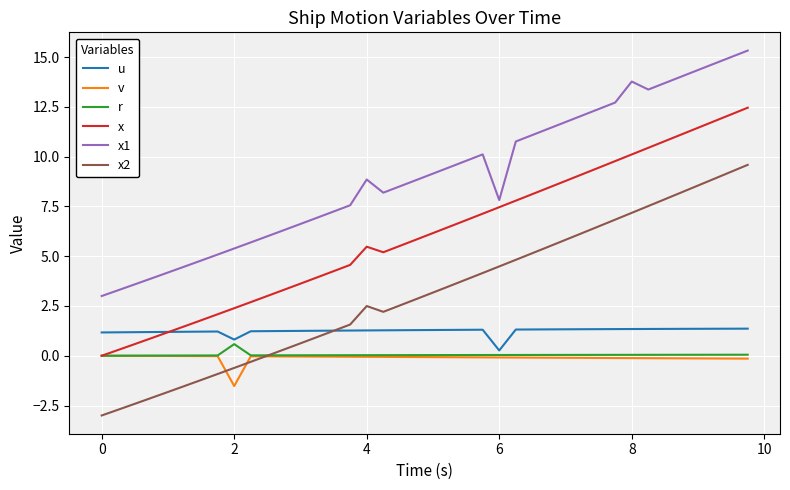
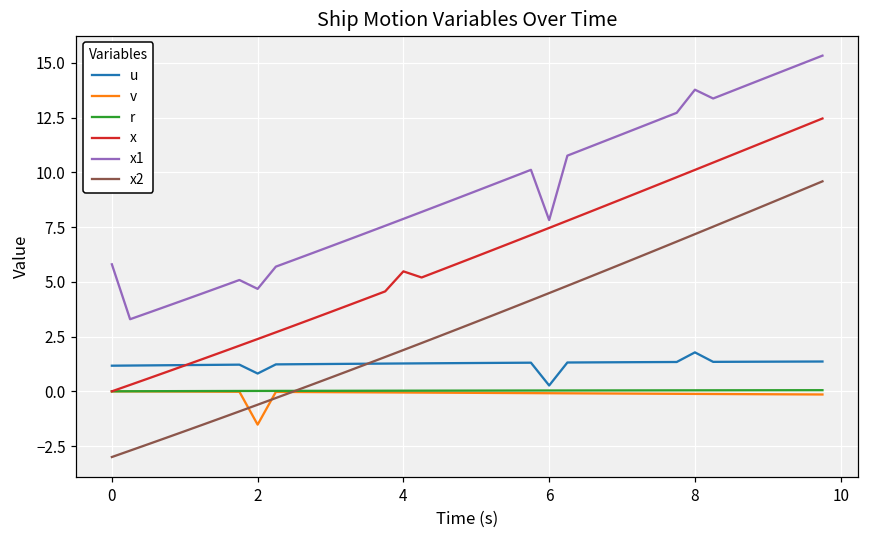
  {
    "u": {
      "0": 1.2,
      "2": 0.8,
      "4": 1.3,
      "6": 0.3,
-     "8": 1.3
+     "8": 1.8
    },
    "v": {
      "2": -1.5,
      "8": -0.1
    },
    "r": {
-     "2": 0.6,
+     "2": 0.0,
      "8": 0.0
    },
    "x": {
      "2": 2.4,
      "4": 5.5,
      "6": 7.5,
      "8": 10.1
    },
    "x1": {
-     "0": 3.0,
-     "2": 5.4,
-     "4": 8.9,
+     "0": 5.8,
+     "2": 4.7,
+     "4": 7.9,
      "6": 7.8,
      "8": 13.8
    },
    "x2": {
      "0": -3.0,
      "2": -0.6,
-     "4": 2.5,
+     "4": 1.9,
      "6": 4.5,
      "8": 7.2
    }
  }
